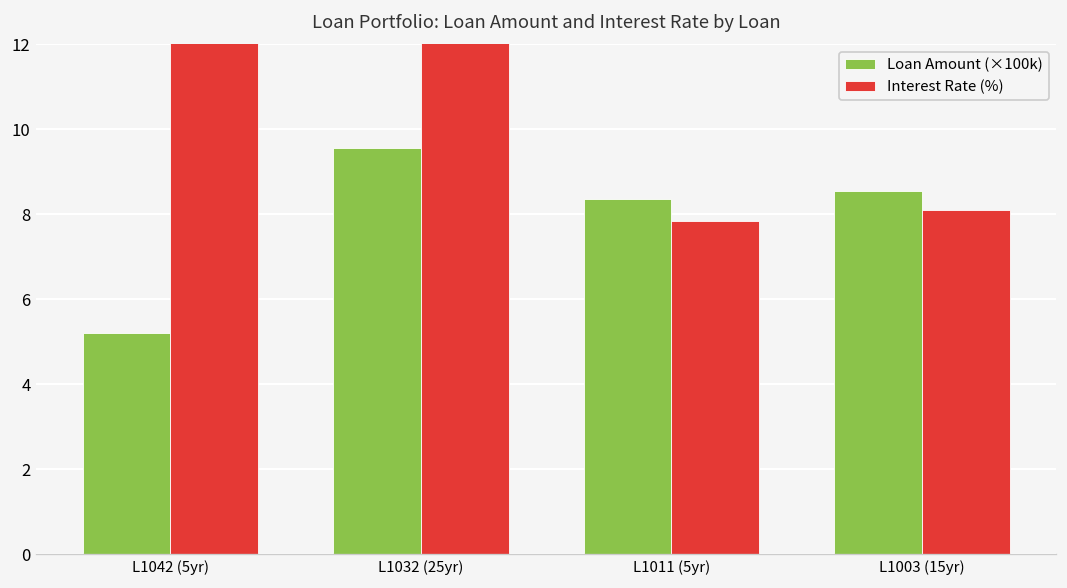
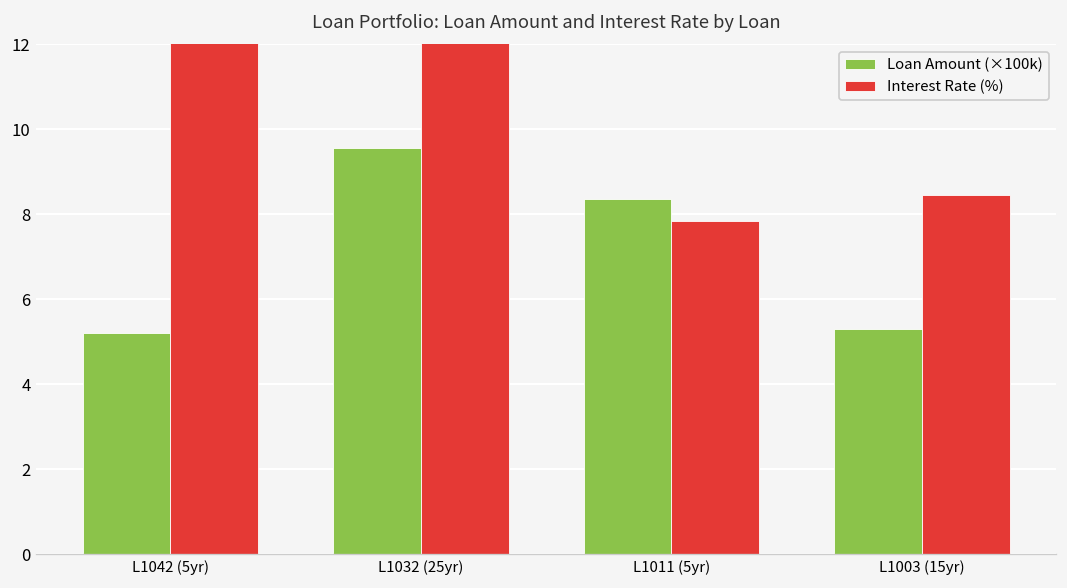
  {
    "Loan Amount (×100k)": {
      "L1042 (5yr)": 5.2,
      "L1032 (25yr)": 9.5,
      "L1011 (5yr)": 8.4,
-     "L1003 (15yr)": 8.5
+     "L1003 (15yr)": 5.3
    },
    "Interest Rate (%)": {
      "L1011 (5yr)": 7.9,
-     "L1003 (15yr)": 8.1
+     "L1003 (15yr)": 8.5
    }
  }
